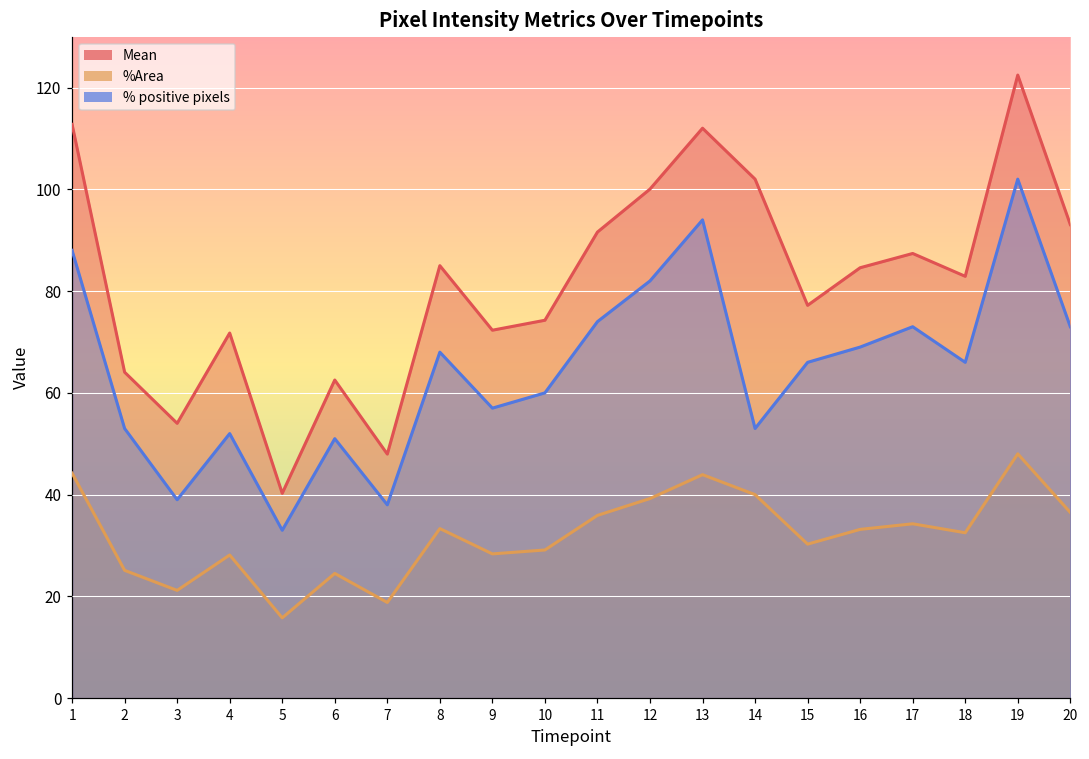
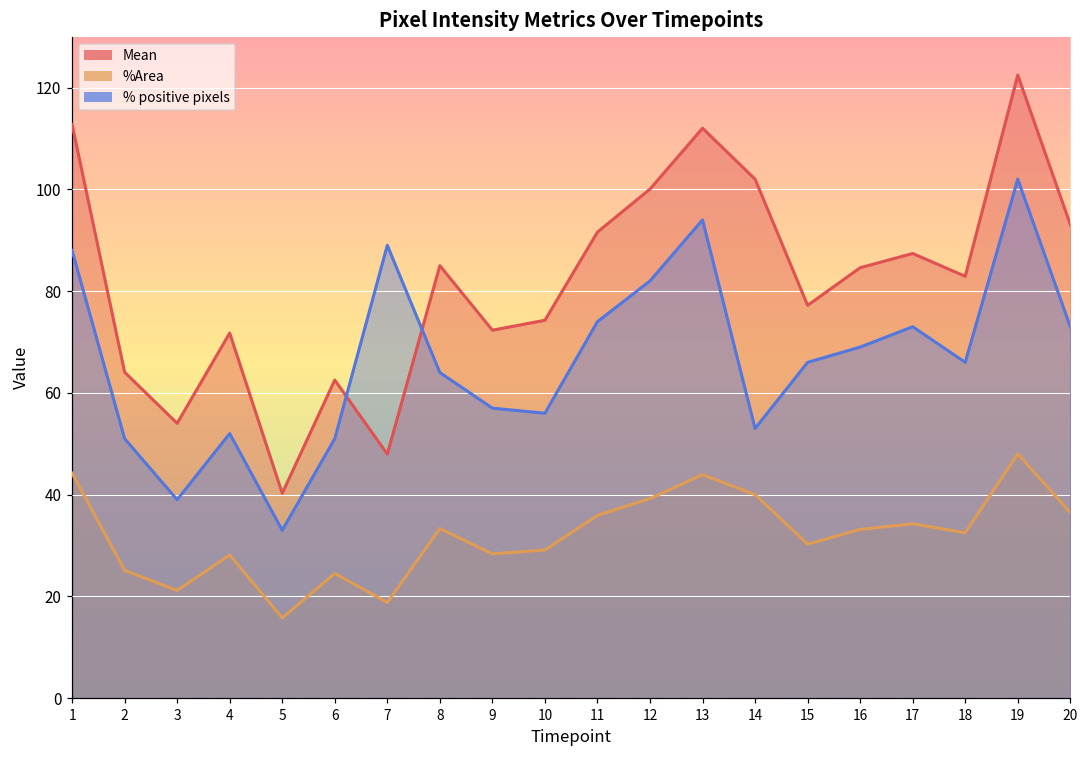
  {
    "% positive pixels": {
      "1": 88,
-     "2": 53,
+     "2": 51,
      "3": 39,
      "4": 52,
      "5": 33,
      "6": 51,
-     "7": 38,
-     "8": 68,
+     "7": 89,
+     "8": 64,
      "9": 57,
-     "10": 60,
+     "10": 56,
      "11": 74,
      "12": 82,
      "13": 94,
      "14": 53,
      "15": 66,
      "16": 69,
      "17": 73,
      "18": 66,
      "19": 102,
      "20": 73
    }
  }
